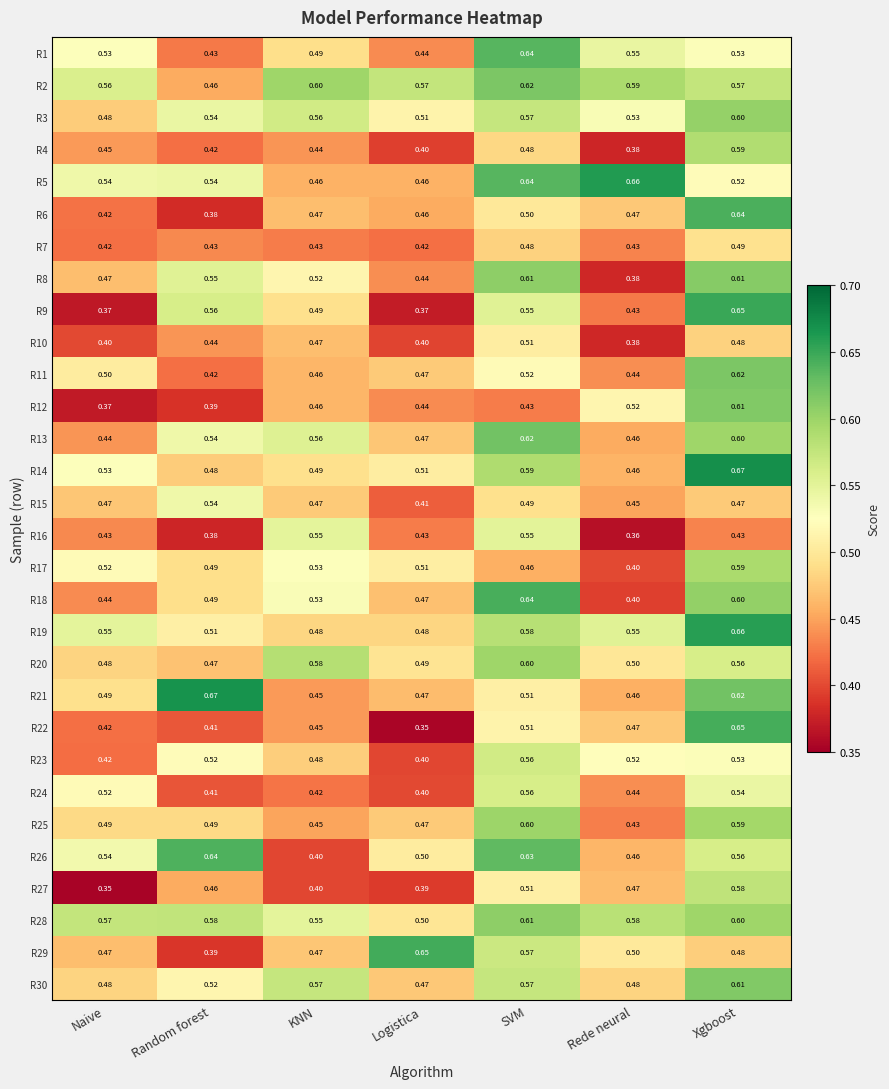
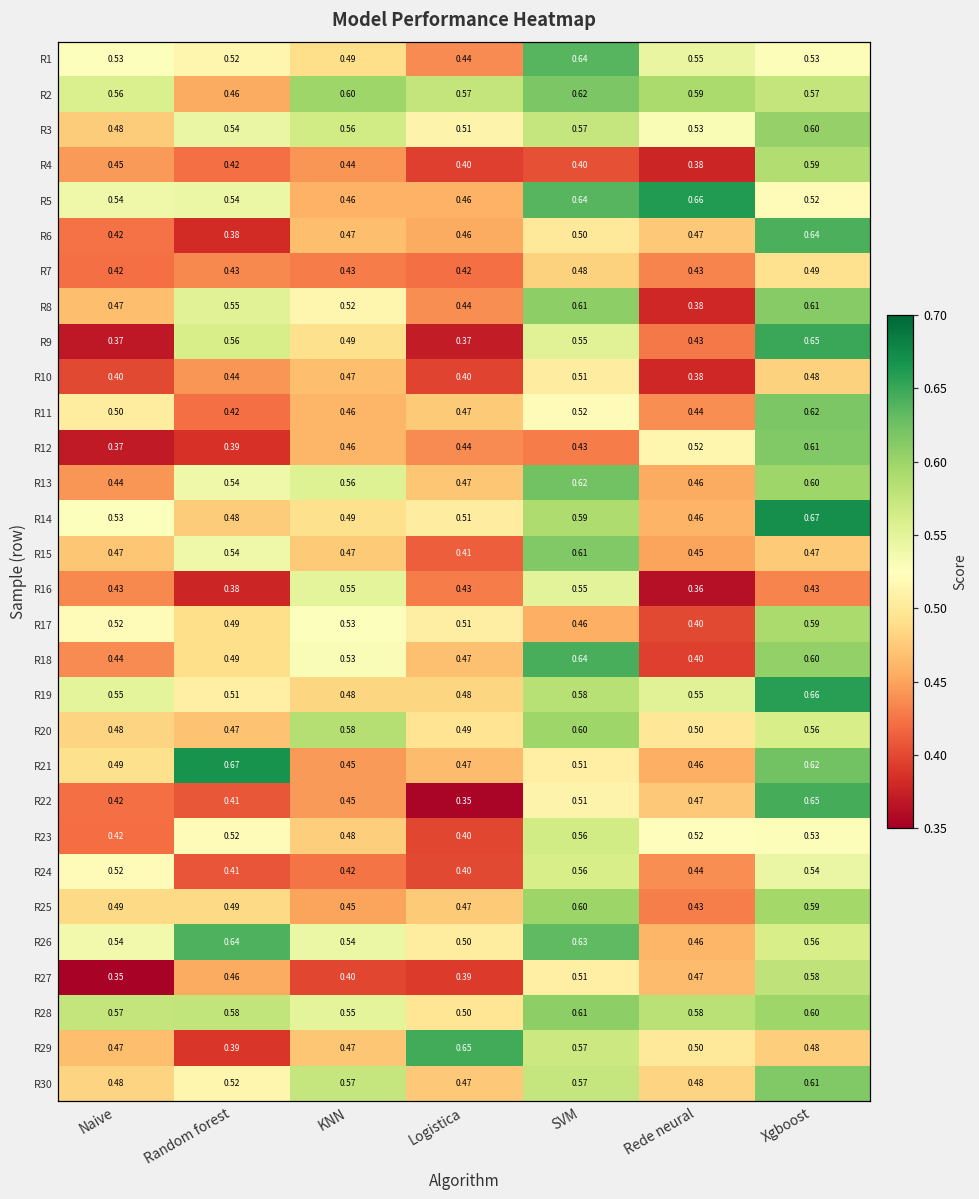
  {
    "R1": {
      "Naive": 0.53,
-     "Random forest": 0.43,
+     "Random forest": 0.52,
      "KNN": 0.49,
      "Logistica": 0.44,
      "SVM": 0.64,
      "Rede neural": 0.55,
      "Xgboost": 0.53
    },
    "R4": {
      "Naive": 0.45,
      "Random forest": 0.42,
      "KNN": 0.44,
      "Logistica": 0.40,
-     "SVM": 0.48,
+     "SVM": 0.40,
      "Rede neural": 0.38,
      "Xgboost": 0.59
    },
    "R15": {
      "Naive": 0.47,
      "Random forest": 0.54,
      "KNN": 0.47,
      "Logistica": 0.41,
-     "SVM": 0.49,
+     "SVM": 0.61,
      "Rede neural": 0.45,
      "Xgboost": 0.47
    },
    "R26": {
      "Naive": 0.54,
      "Random forest": 0.64,
-     "KNN": 0.40,
+     "KNN": 0.54,
      "Logistica": 0.50,
      "SVM": 0.63,
      "Rede neural": 0.46,
      "Xgboost": 0.56
    }
  }
